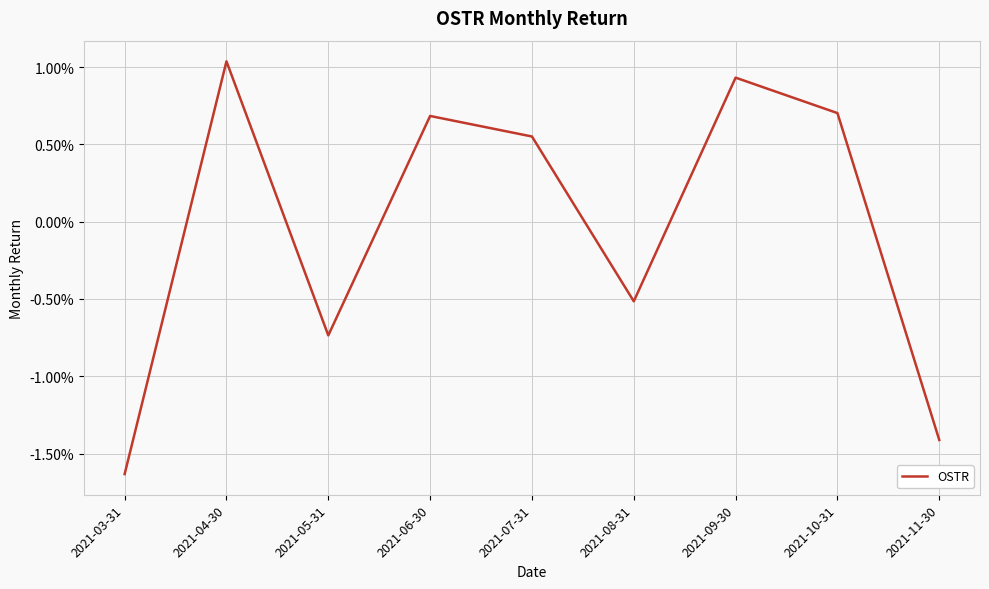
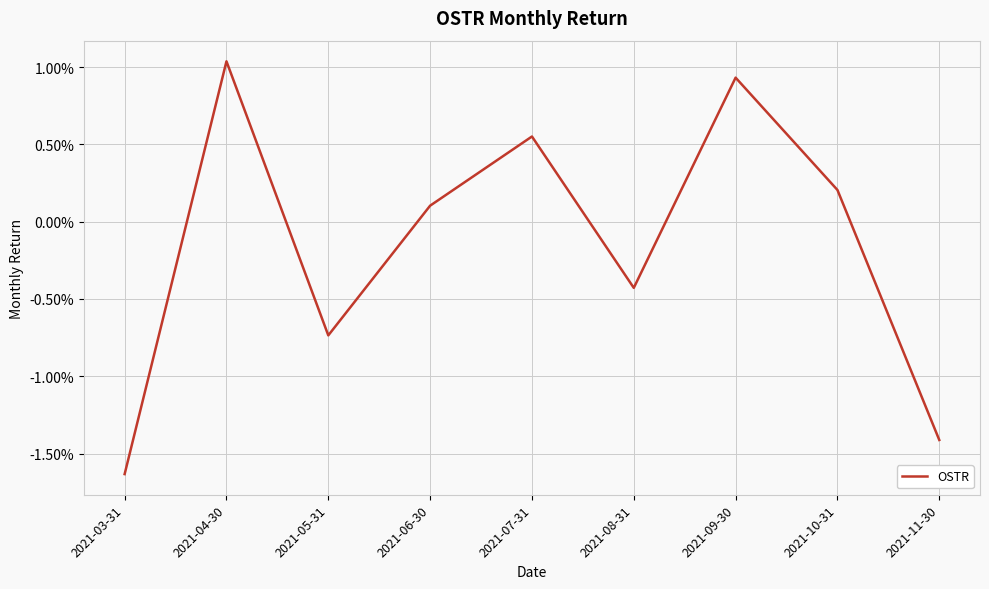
  {
    "2021-03-31": "-1.63%",
    "2021-04-30": "1.04%",
    "2021-05-31": "-0.74%",
-   "2021-06-30": "0.68%",
+   "2021-06-30": "0.10%",
    "2021-07-31": "0.55%",
-   "2021-08-31": "-0.51%",
+   "2021-08-31": "-0.43%",
    "2021-09-30": "0.93%",
-   "2021-10-31": "0.70%",
+   "2021-10-31": "0.21%",
    "2021-11-30": "-1.41%"
  }
